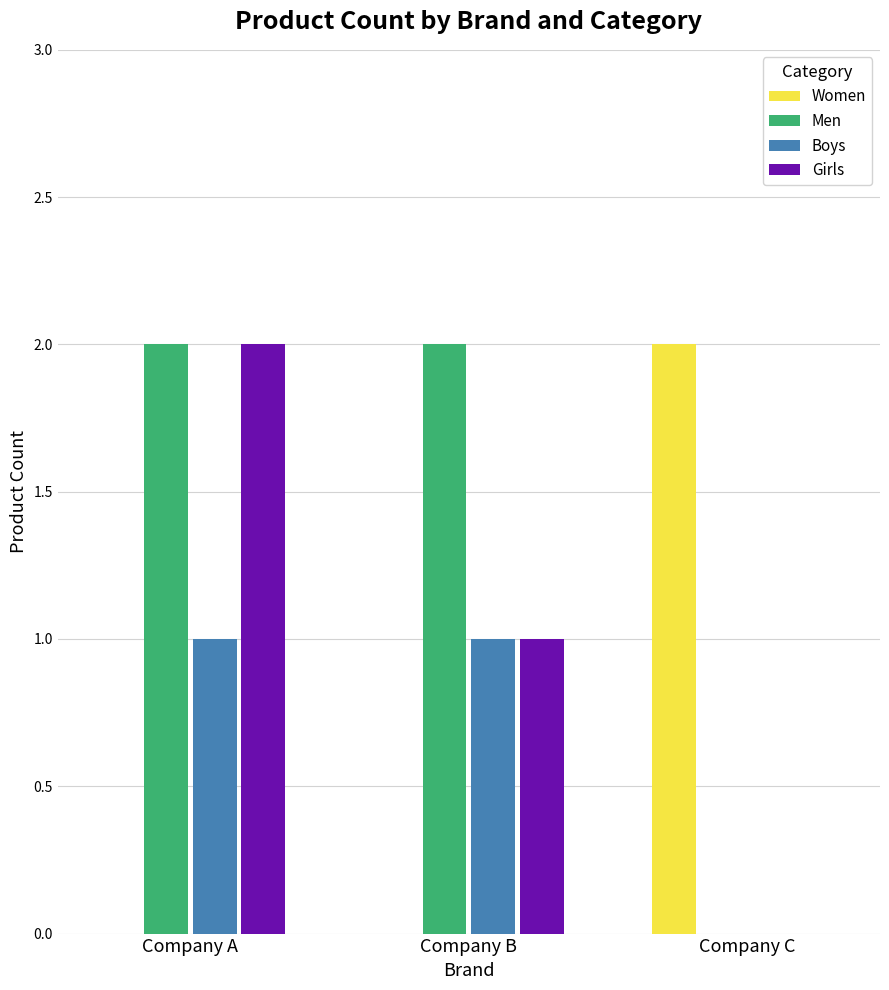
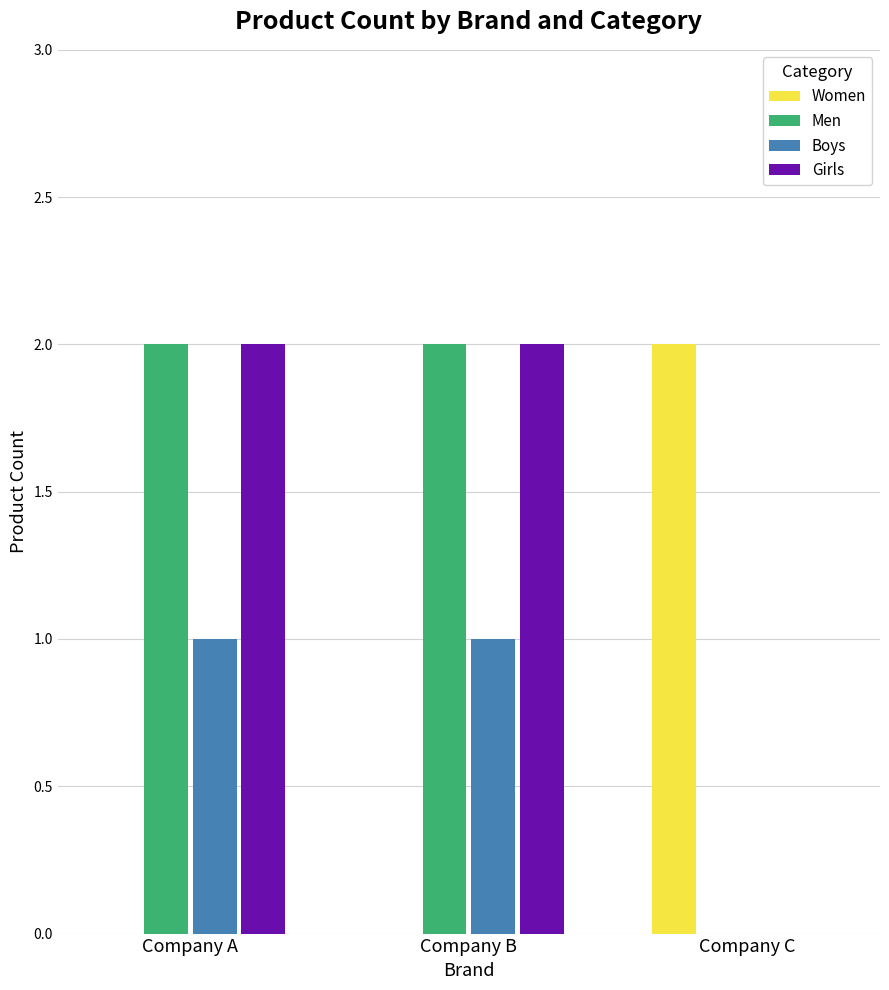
  {
    "Women": {
      "Company A": 0,
      "Company B": 0,
      "Company C": 2
    },
    "Men": {
      "Company A": 2,
      "Company B": 2,
      "Company C": 0
    },
    "Boys": {
      "Company A": 1,
      "Company B": 1,
      "Company C": 0
    },
    "Girls": {
      "Company A": 2,
-     "Company B": 1,
+     "Company B": 2,
      "Company C": 0
    }
  }
